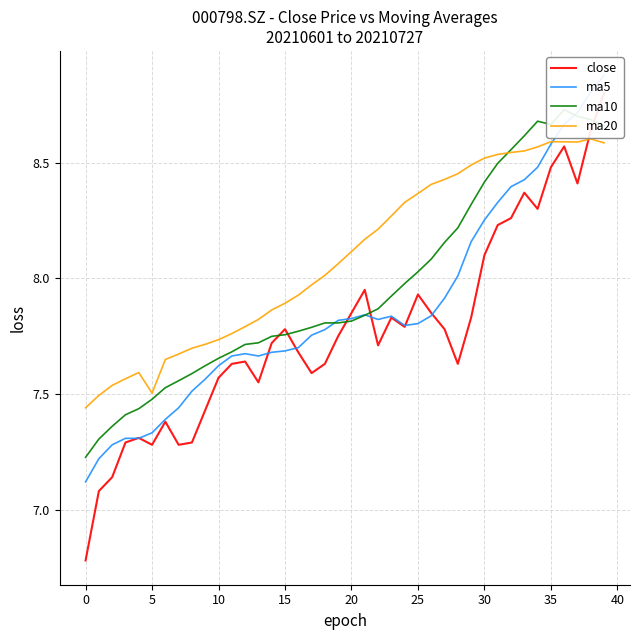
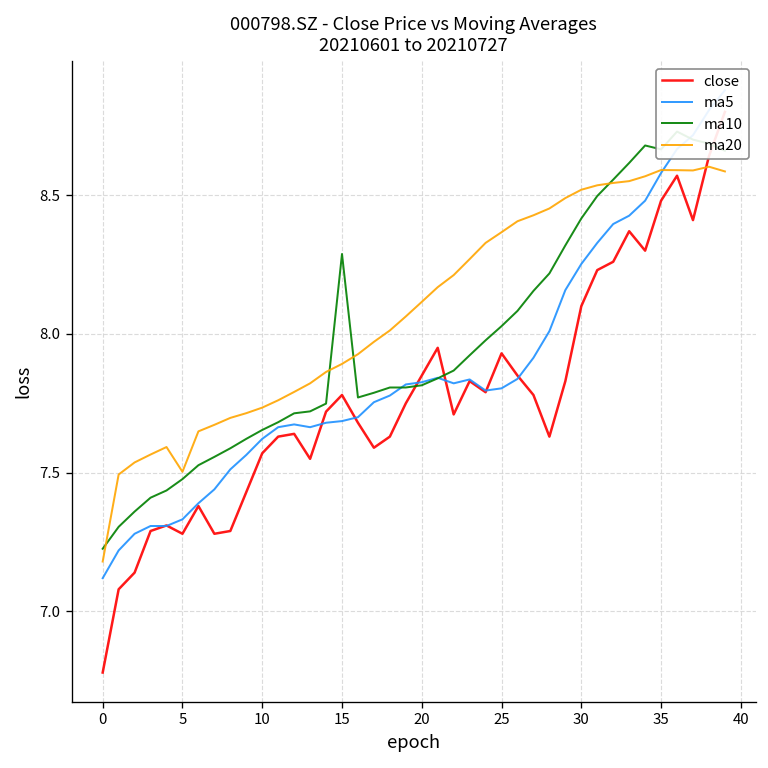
  {
    "close": {
      "0": 6.78,
      "5": 7.28,
      "10": 7.57,
      "15": 7.78,
      "20": 7.85,
      "25": 7.93,
      "30": 8.10,
      "35": 8.48
    },
    "ma5": {
      "0": 7.12,
      "5": 7.33,
      "10": 7.62,
      "15": 7.69,
      "20": 7.83,
      "25": 7.80,
      "30": 8.25
    },
    "ma10": {
      "0": 7.23,
      "5": 7.48,
      "10": 7.65,
-     "15": 7.76,
+     "15": 8.29,
      "20": 7.82,
      "25": 8.03,
      "30": 8.42
    },
    "ma20": {
-     "0": 7.44,
+     "0": 7.18,
      "5": 7.50,
      "10": 7.73,
      "15": 7.89,
      "20": 8.12,
      "25": 8.37,
      "30": 8.52
    }
  }
